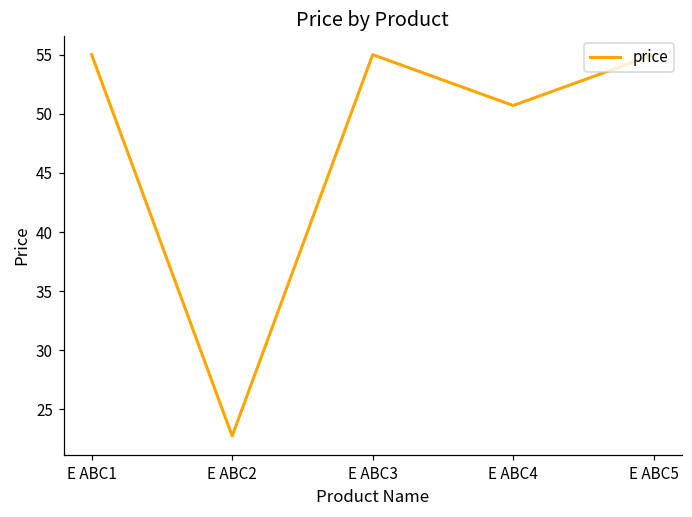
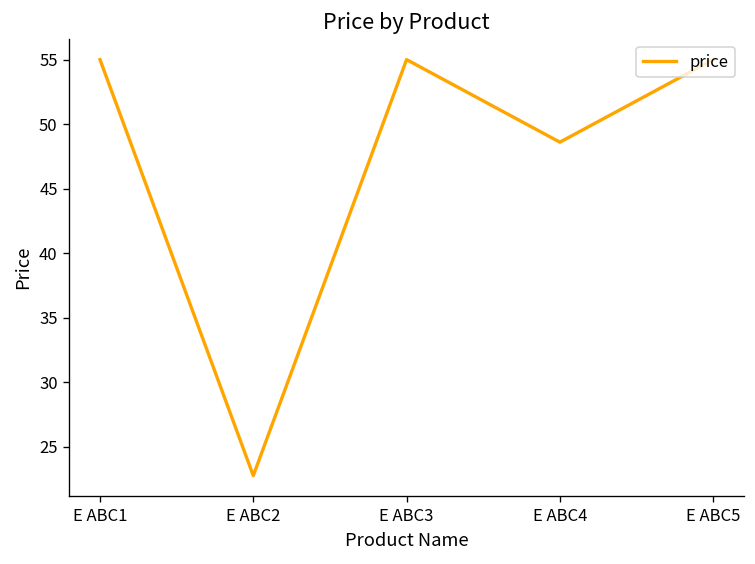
  {
    "E ABC1": 55.0,
    "E ABC2": 22.8,
    "E ABC3": 55.0,
-   "E ABC4": 50.7
+   "E ABC4": 48.6
  }
